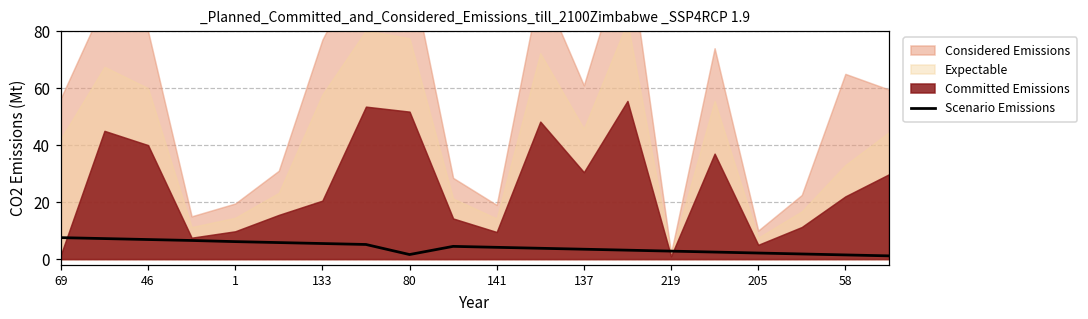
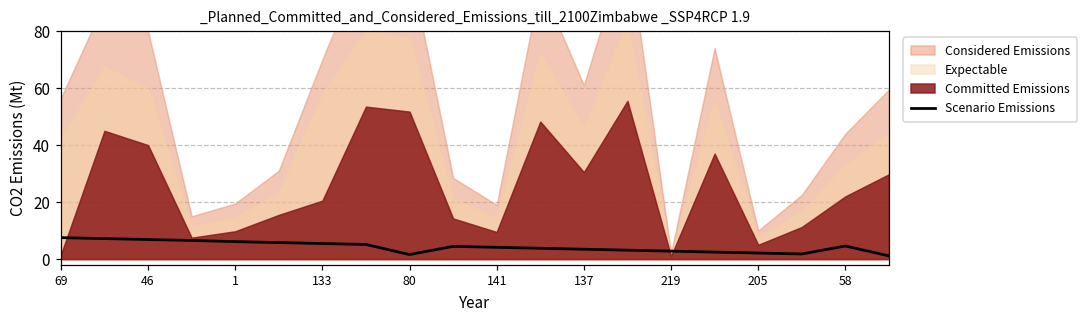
  {
    "Scenario Emissions": {
      "69": 8,
      "46": 7,
      "133": 5,
      "80": 2,
      "141": 4,
      "137": 3,
      "205": 2,
-     "58": 1
+     "58": 5
    },
    "Considered Emissions": {
      "69": 57,
      "46": 80,
-     "133": 77,
+     "133": 70,
      "141": 19,
      "137": 61,
      "205": 10,
-     "58": 65
+     "58": 44
    },
    "Expectable": {
      "69": 42,
      "46": 60,
      "133": 58,
      "80": 78,
      "141": 14,
      "137": 46,
      "205": 8,
      "58": 33
    },
    "Committed Emissions": {
      "69": 2,
      "46": 40,
      "133": 21,
      "80": 52,
      "141": 10,
      "137": 31,
      "205": 5,
      "58": 22
    }
  }
